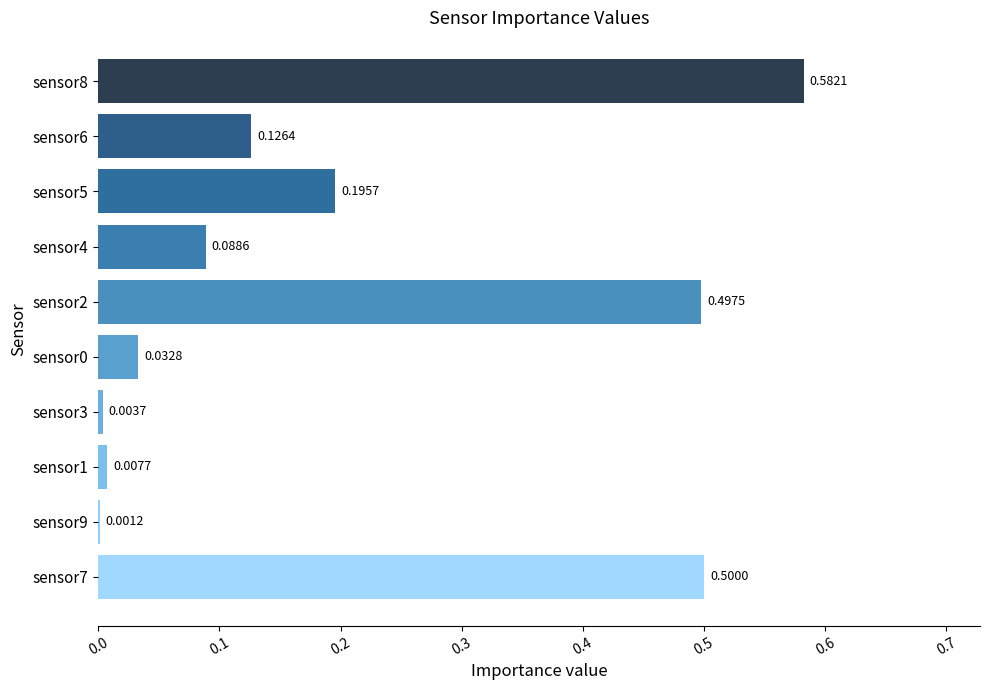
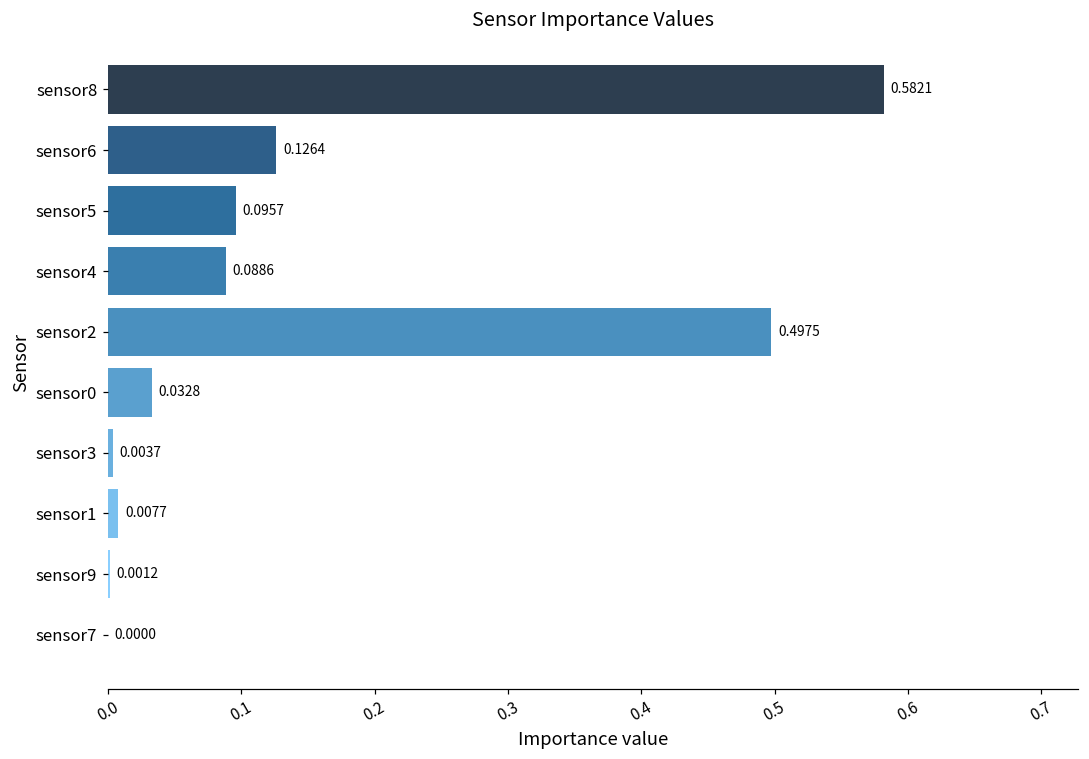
  {
    "sensor8": 0.5821,
    "sensor6": 0.1264,
-   "sensor5": 0.1957,
+   "sensor5": 0.0957,
    "sensor4": 0.0886,
    "sensor2": 0.4975,
    "sensor0": 0.0328,
    "sensor3": 0.0037,
    "sensor1": 0.0077,
    "sensor9": 0.0012,
-   "sensor7": 0.5000
+   "sensor7": 0.0000
  }
